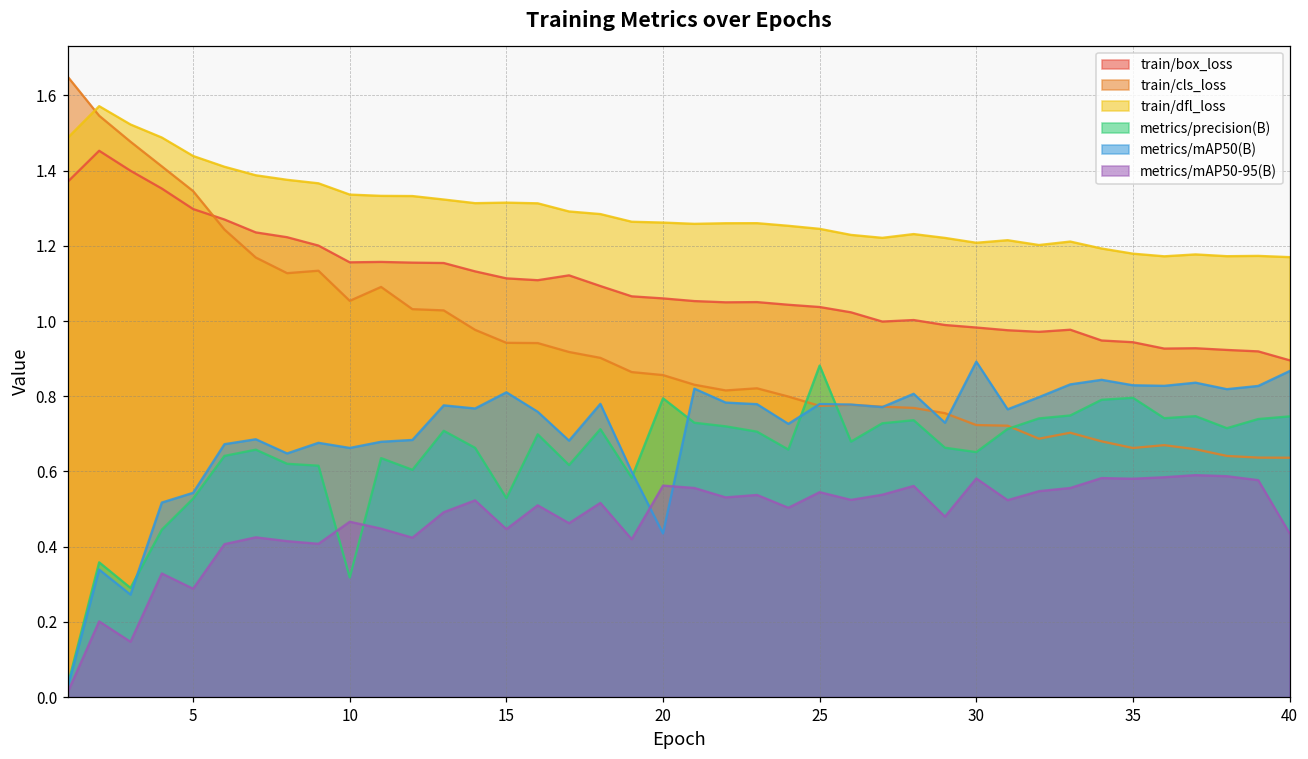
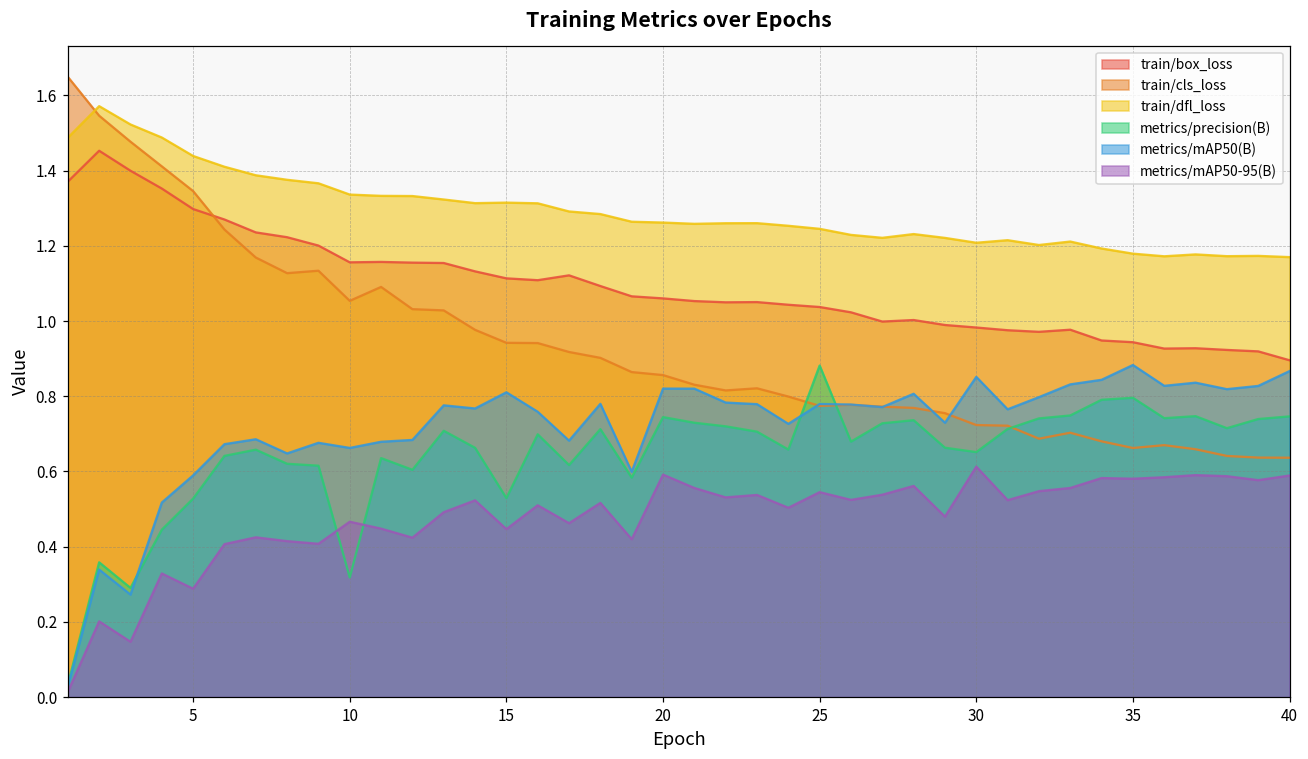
  {
    "metrics/precision(B)": {
      "5": 0.53,
      "10": 0.32,
      "15": 0.53,
-     "20": 0.79,
+     "20": 0.74,
      "25": 0.88,
      "30": 0.65,
      "35": 0.80,
      "40": 0.75
    },
    "metrics/mAP50(B)": {
-     "5": 0.54,
+     "5": 0.59,
      "10": 0.66,
      "15": 0.81,
-     "20": 0.44,
-     "30": 0.89,
-     "35": 0.83,
+     "20": 0.82,
+     "30": 0.85,
+     "35": 0.88,
      "40": 0.87
    },
    "metrics/mAP50-95(B)": {
      "5": 0.29,
      "10": 0.47,
      "15": 0.45,
-     "20": 0.56,
+     "20": 0.59,
      "25": 0.54,
-     "30": 0.58,
+     "30": 0.61,
      "35": 0.58,
-     "40": 0.44
+     "40": 0.59
    }
  }
